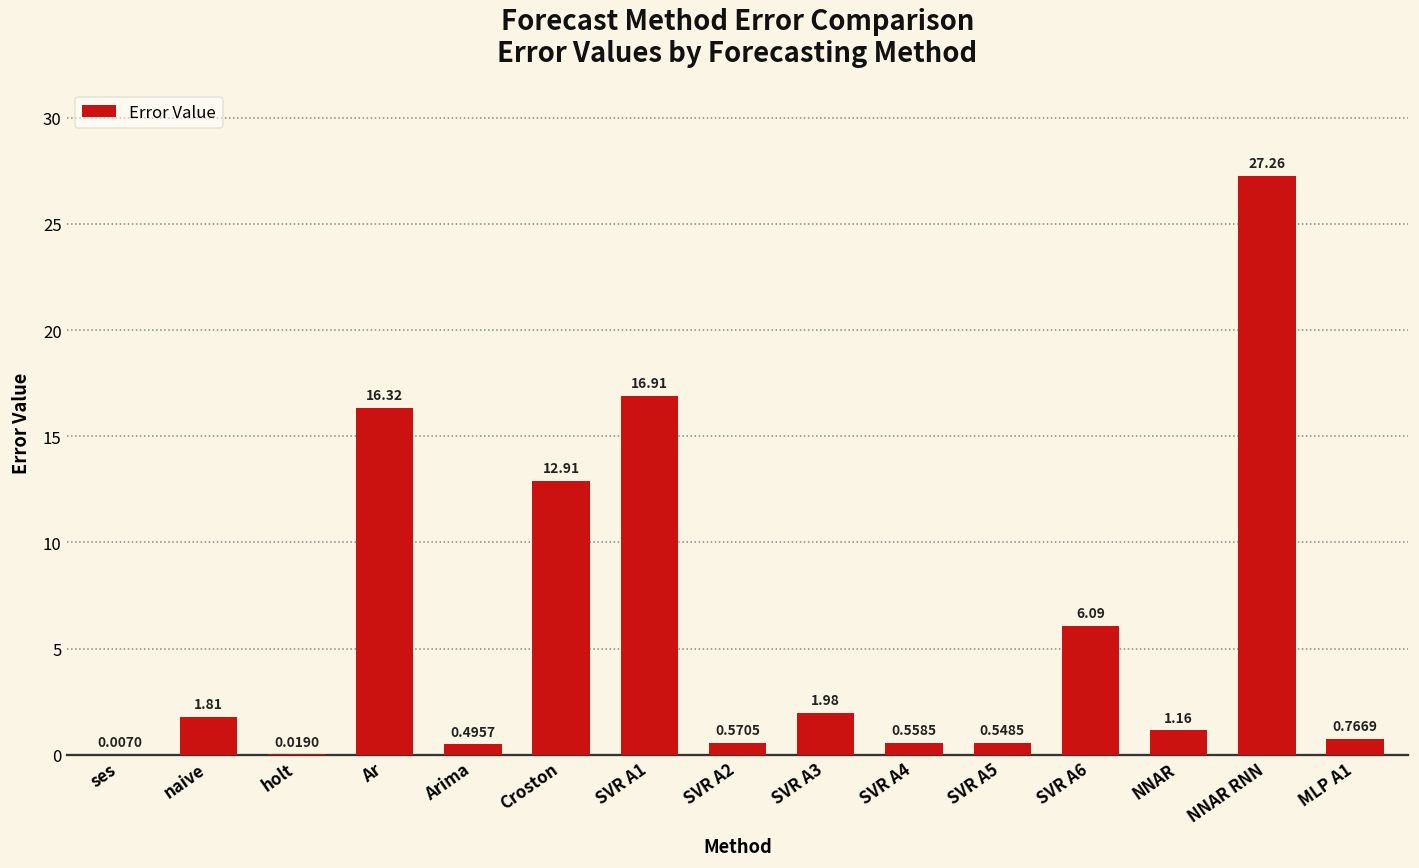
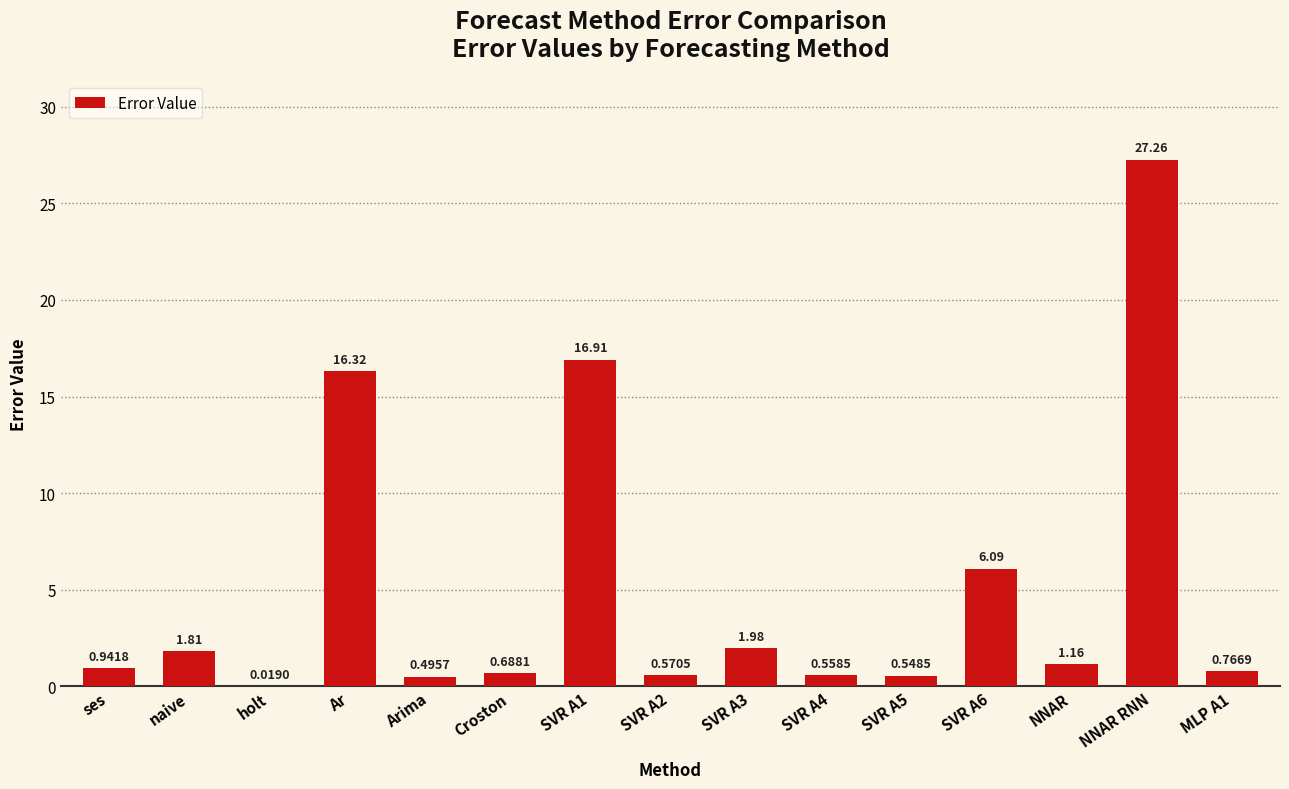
  {
-   "ses": 0.0070,
+   "ses": 0.9418,
    "naive": 1.81,
    "holt": 0.0190,
    "Ar": 16.32,
    "Arima": 0.4957,
-   "Croston": 12.91,
+   "Croston": 0.6881,
    "SVR A1": 16.91,
    "SVR A2": 0.5705,
    "SVR A3": 1.98,
    "SVR A4": 0.5585,
    "SVR A5": 0.5485,
    "SVR A6": 6.09,
    "NNAR": 1.16,
    "NNAR RNN": 27.26,
    "MLP A1": 0.7669
  }
